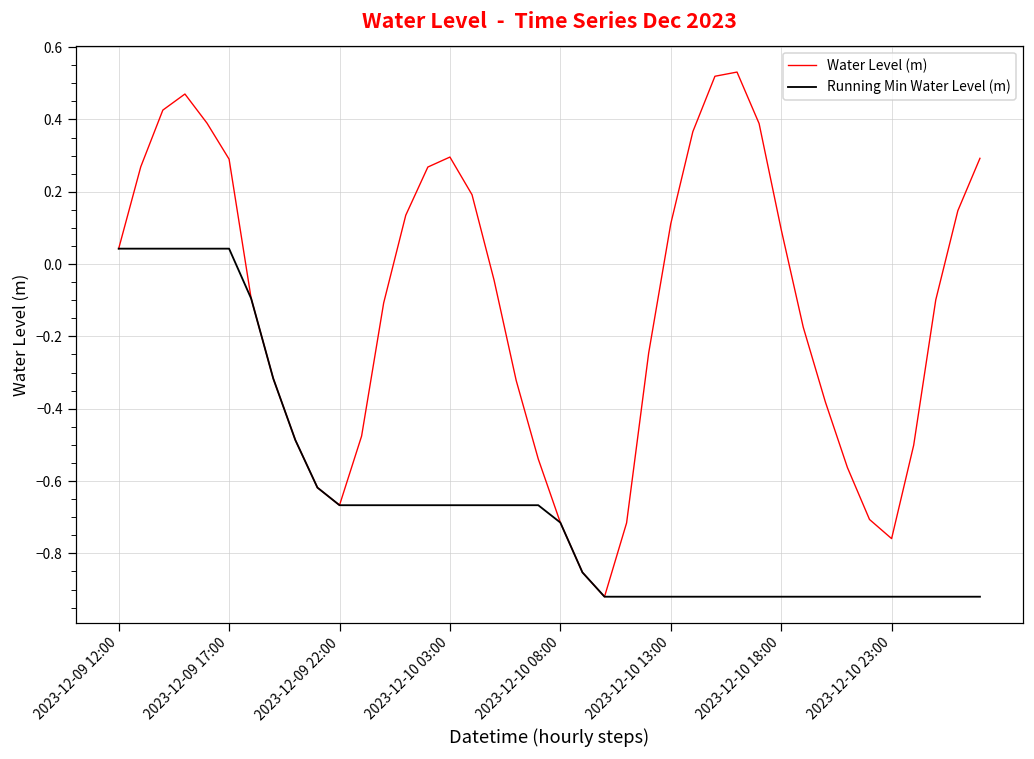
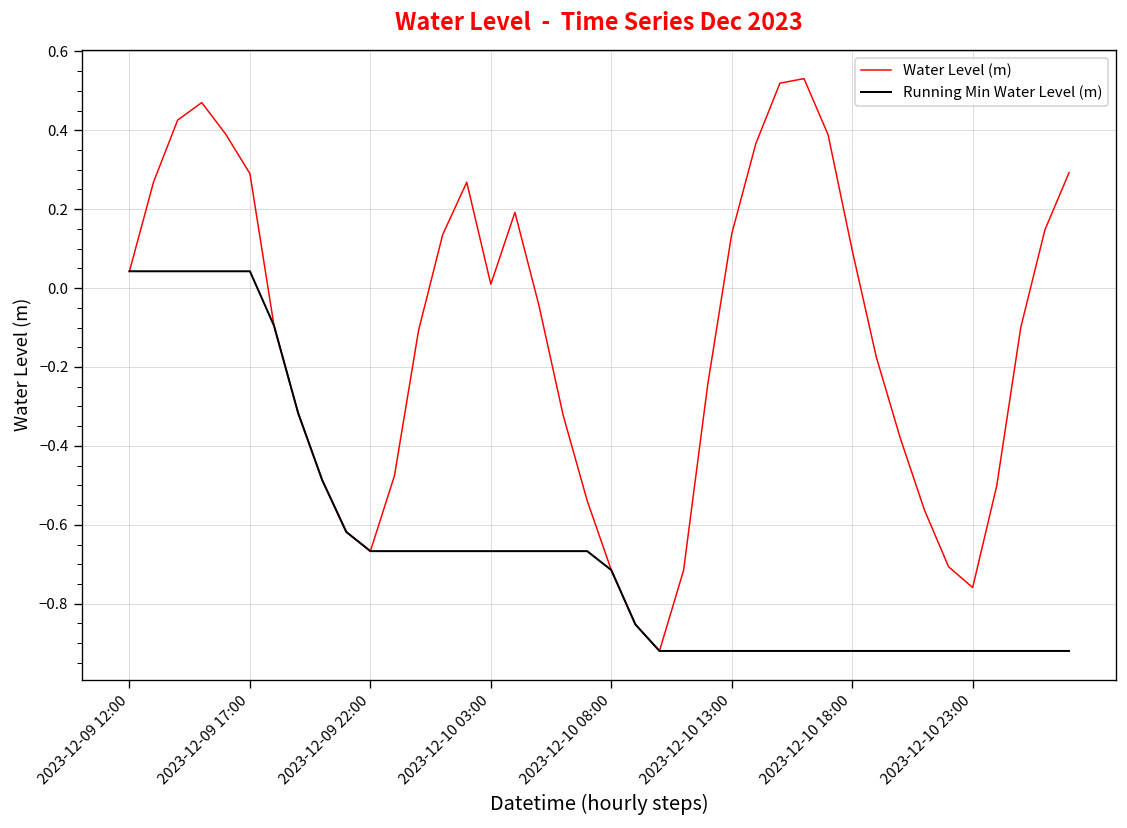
  {
    "Water Level (m)": {
      "2023-12-09 17:00": 0.29,
-     "2023-12-10 03:00": 0.30,
-     "2023-12-10 13:00": 0.11,
+     "2023-12-10 03:00": 0.01,
+     "2023-12-10 13:00": 0.14,
      "2023-12-10 18:00": 0.10,
      "2023-12-10 23:00": -0.76
    },
    "Running Min Water Level (m)": {
      "2023-12-09 17:00": 0.04,
      "2023-12-10 03:00": -0.67,
      "2023-12-10 13:00": -0.92,
      "2023-12-10 18:00": -0.92,
      "2023-12-10 23:00": -0.92
    }
  }
